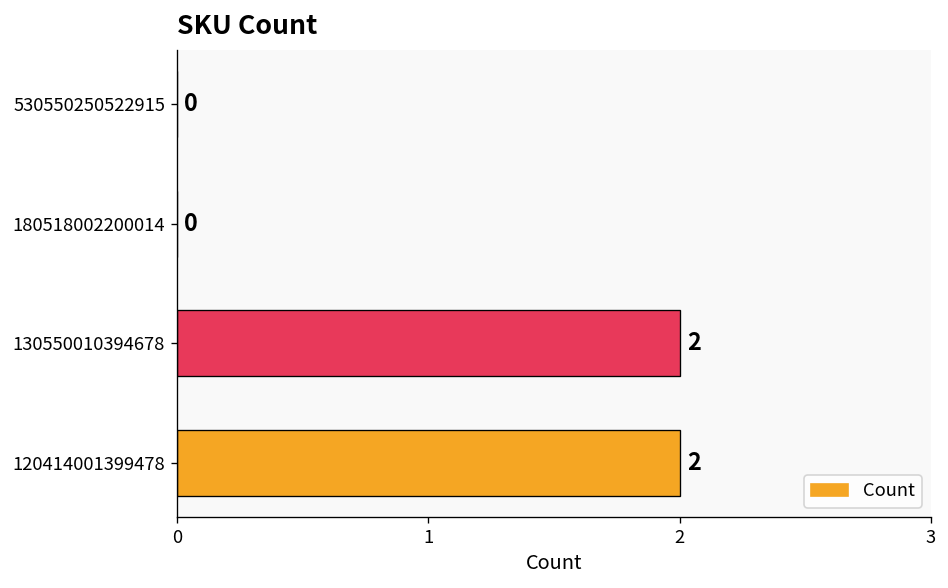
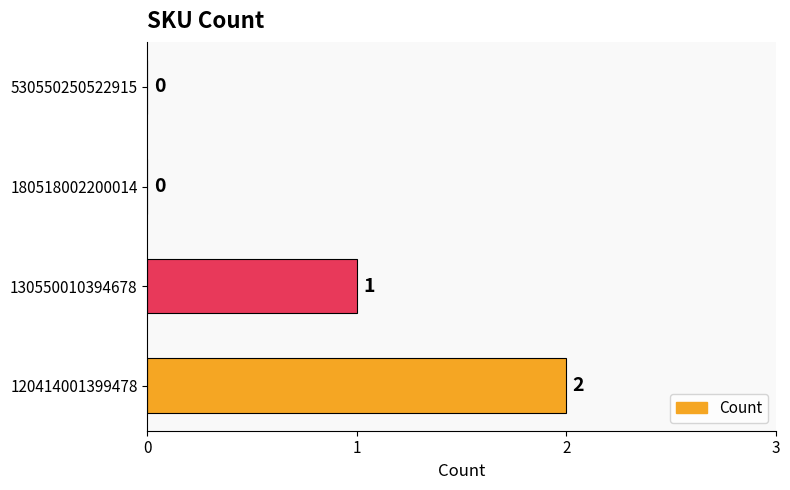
  {
    "530550250522915": 0,
    "180518002200014": 0,
-   "130550010394678": 2,
+   "130550010394678": 1,
    "120414001399478": 2
  }
